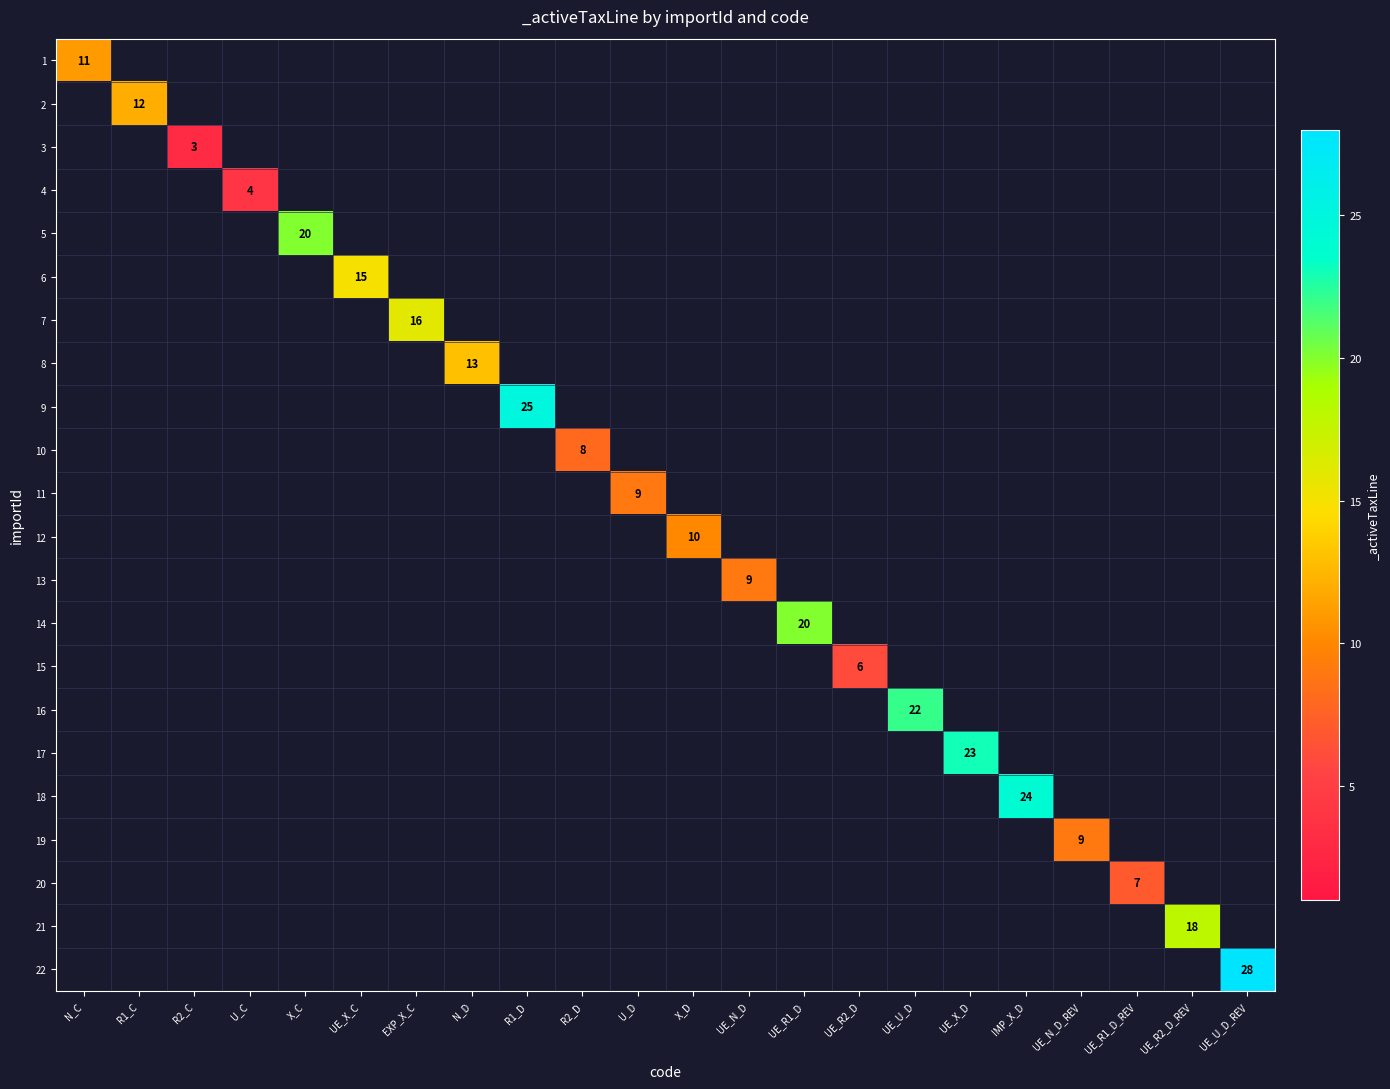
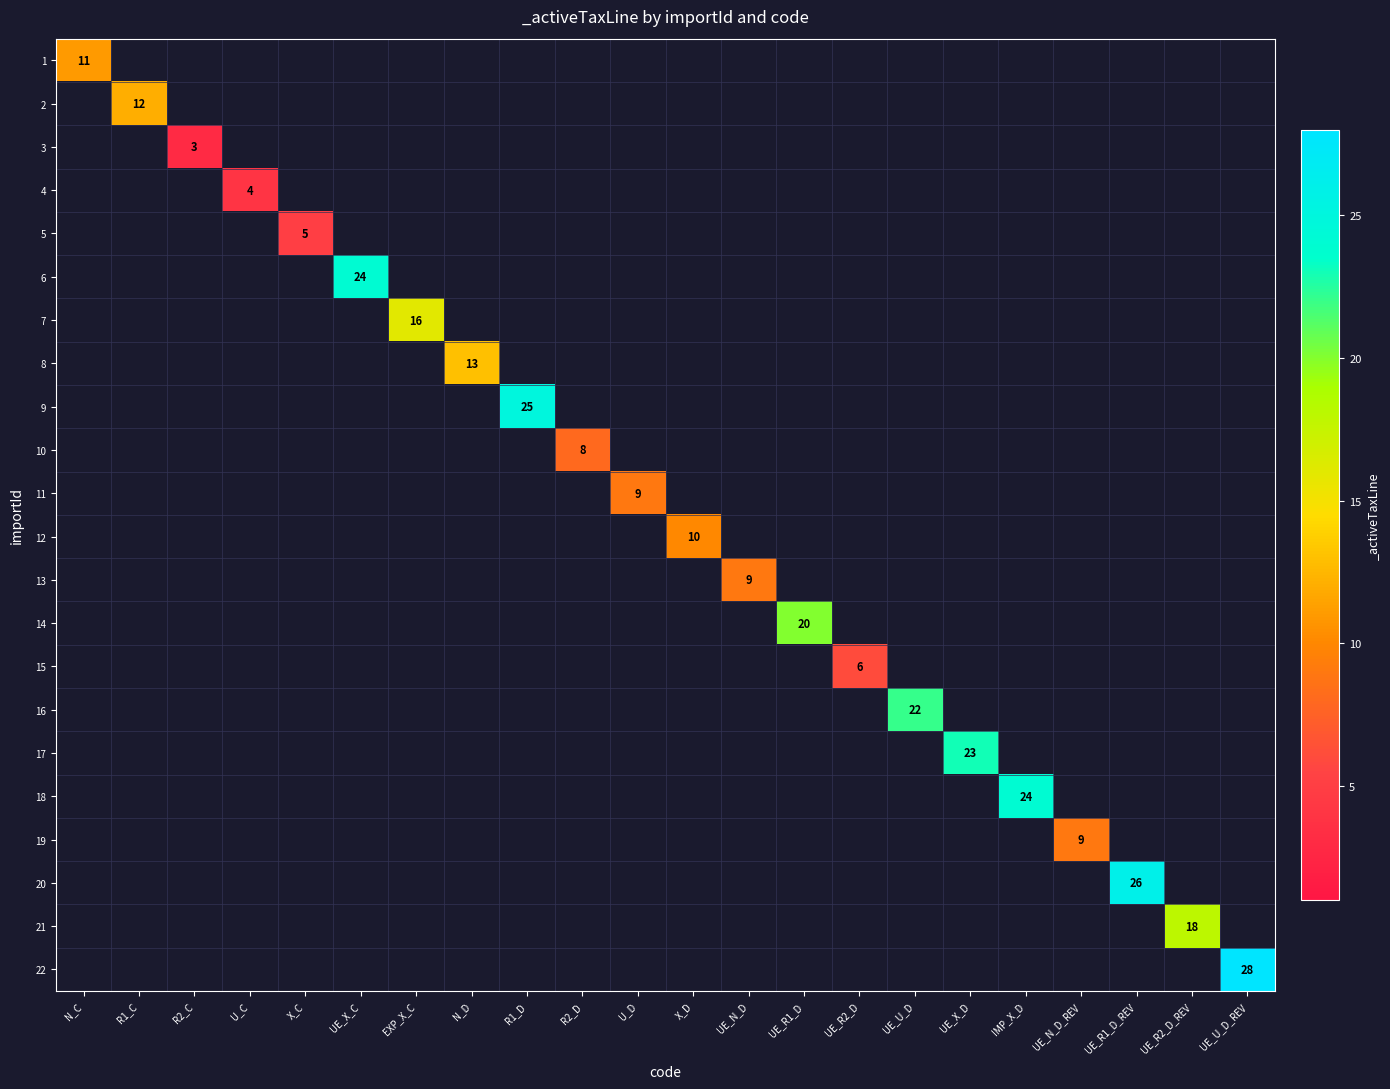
  {
    "1": {
      "N_C": 11
    },
    "2": {
      "R1_C": 12
    },
    "3": {
      "R2_C": 3
    },
    "4": {
      "U_C": 4
    },
    "5": {
-     "X_C": 20
+     "X_C": 5
    },
    "6": {
-     "UE_X_C": 15
+     "UE_X_C": 24
    },
    "7": {
      "EXP_X_C": 16
    },
    "8": {
      "N_D": 13
    },
    "9": {
      "R1_D": 25
    },
    "10": {
      "R2_D": 8
    },
    "11": {
      "U_D": 9
    },
    "12": {
      "X_D": 10
    },
    "13": {
      "UE_N_D": 9
    },
    "14": {
      "UE_R1_D": 20
    },
    "15": {
      "UE_R2_D": 6
    },
    "16": {
      "UE_U_D": 22
    },
    "17": {
      "UE_X_D": 23
    },
    "18": {
      "IMP_X_D": 24
    },
    "19": {
      "UE_N_D_REV": 9
    },
    "20": {
-     "UE_R1_D_REV": 7
+     "UE_R1_D_REV": 26
    },
    "21": {
      "UE_R2_D_REV": 18
    },
    "22": {
      "UE_U_D_REV": 28
    }
  }
